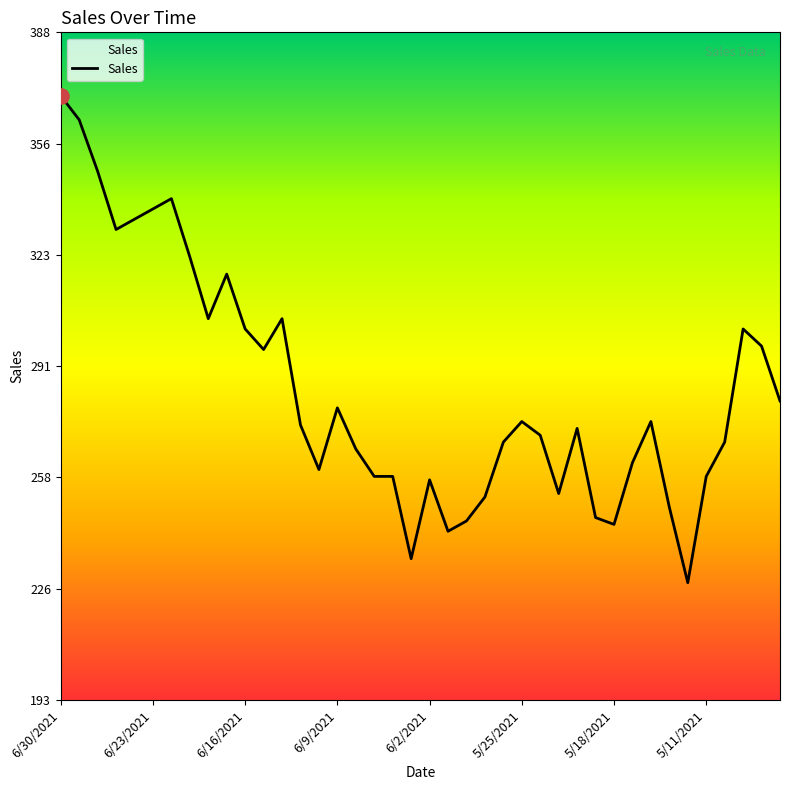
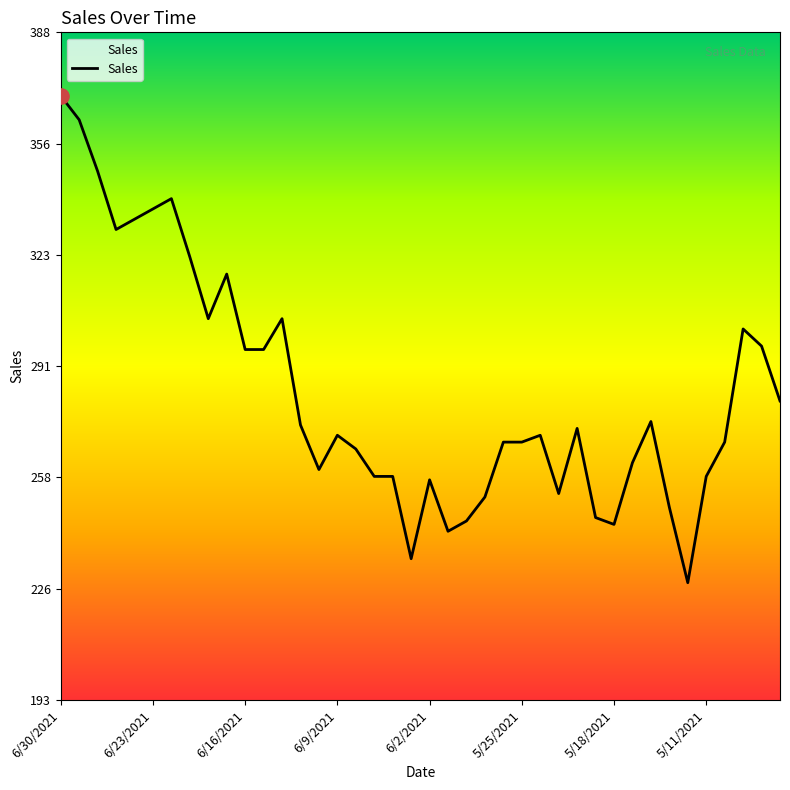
  {
    "Sales": {
      "6/23/2021": 337,
-     "6/16/2021": 302,
-     "6/9/2021": 279,
+     "6/16/2021": 296,
+     "6/9/2021": 271,
      "6/2/2021": 258,
-     "5/25/2021": 275,
+     "5/25/2021": 269,
      "5/18/2021": 245,
      "5/11/2021": 259
    }
  }
